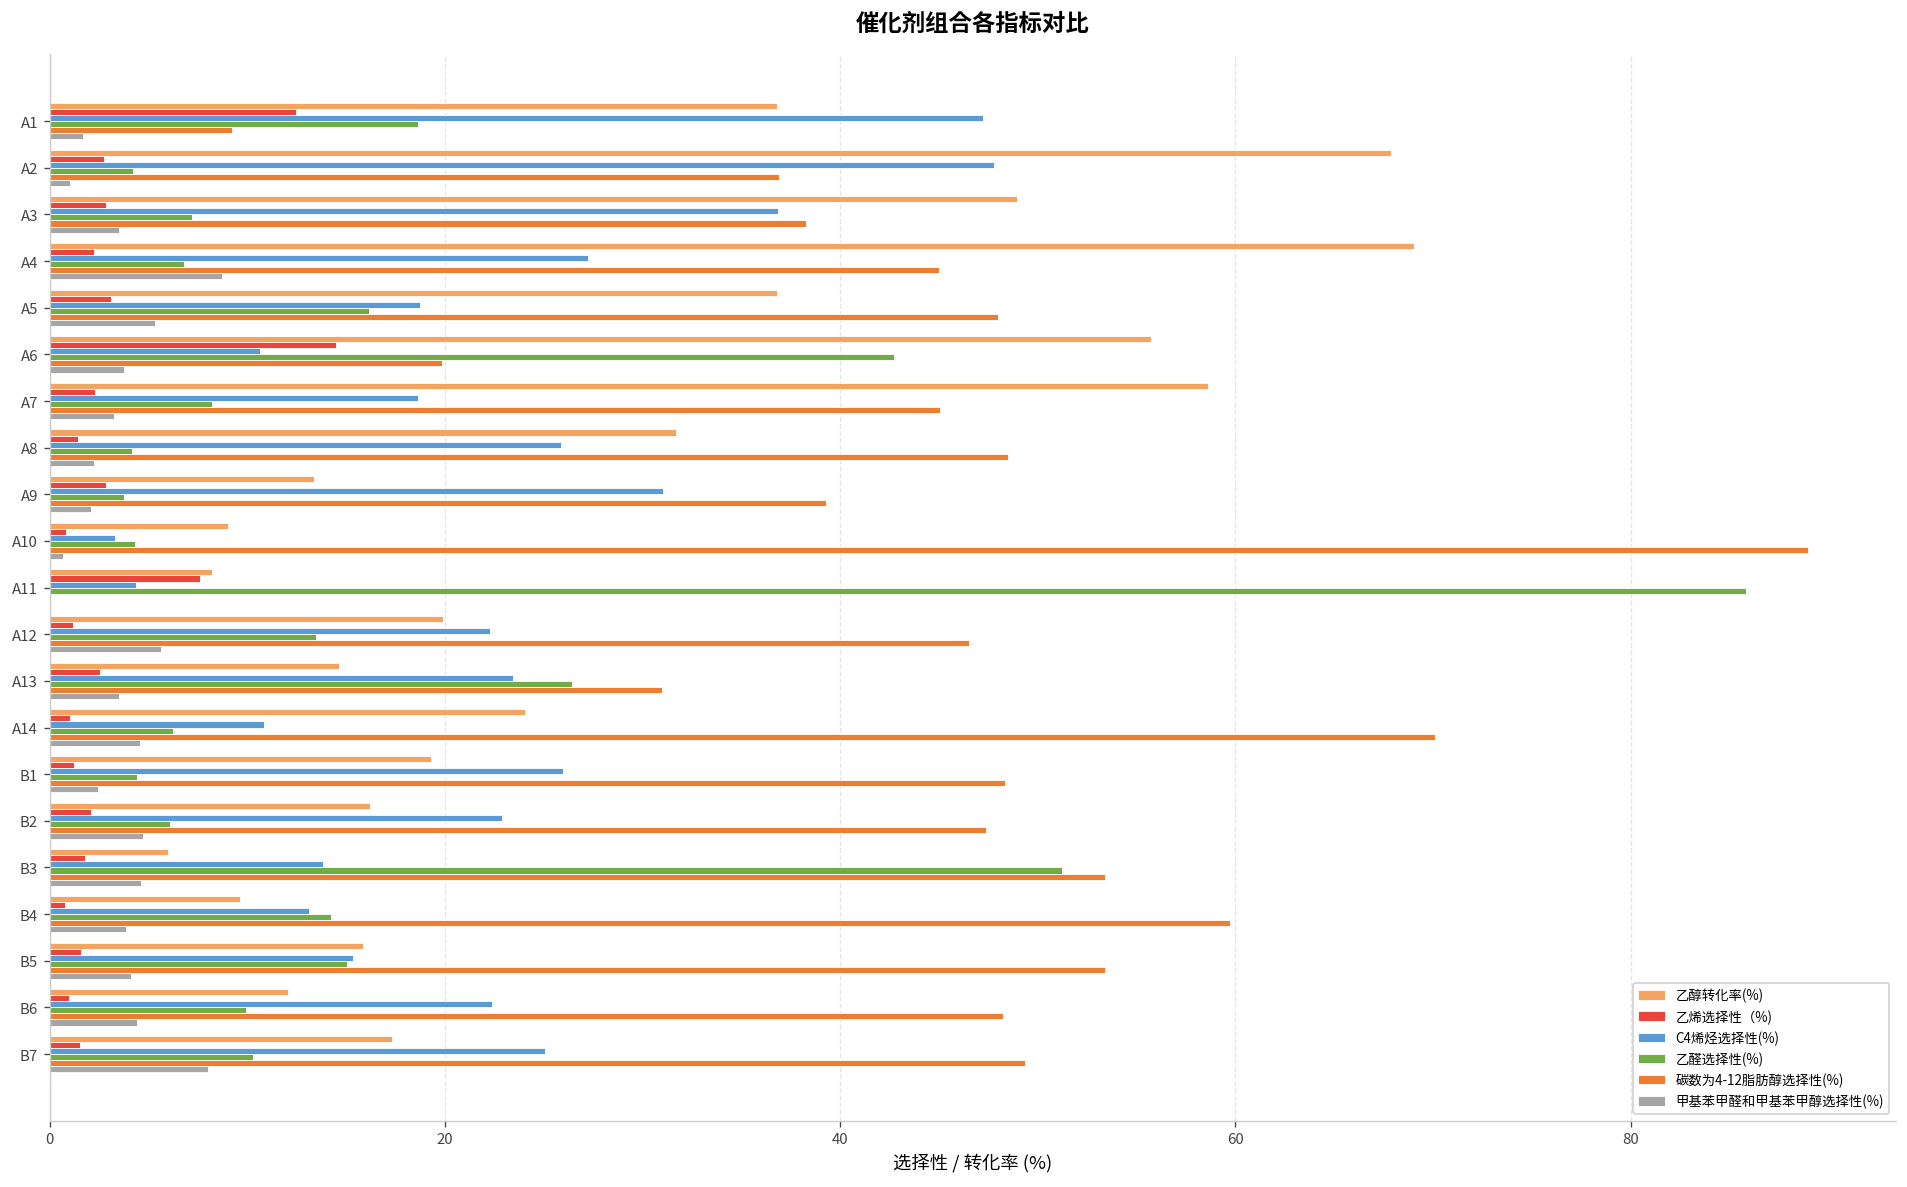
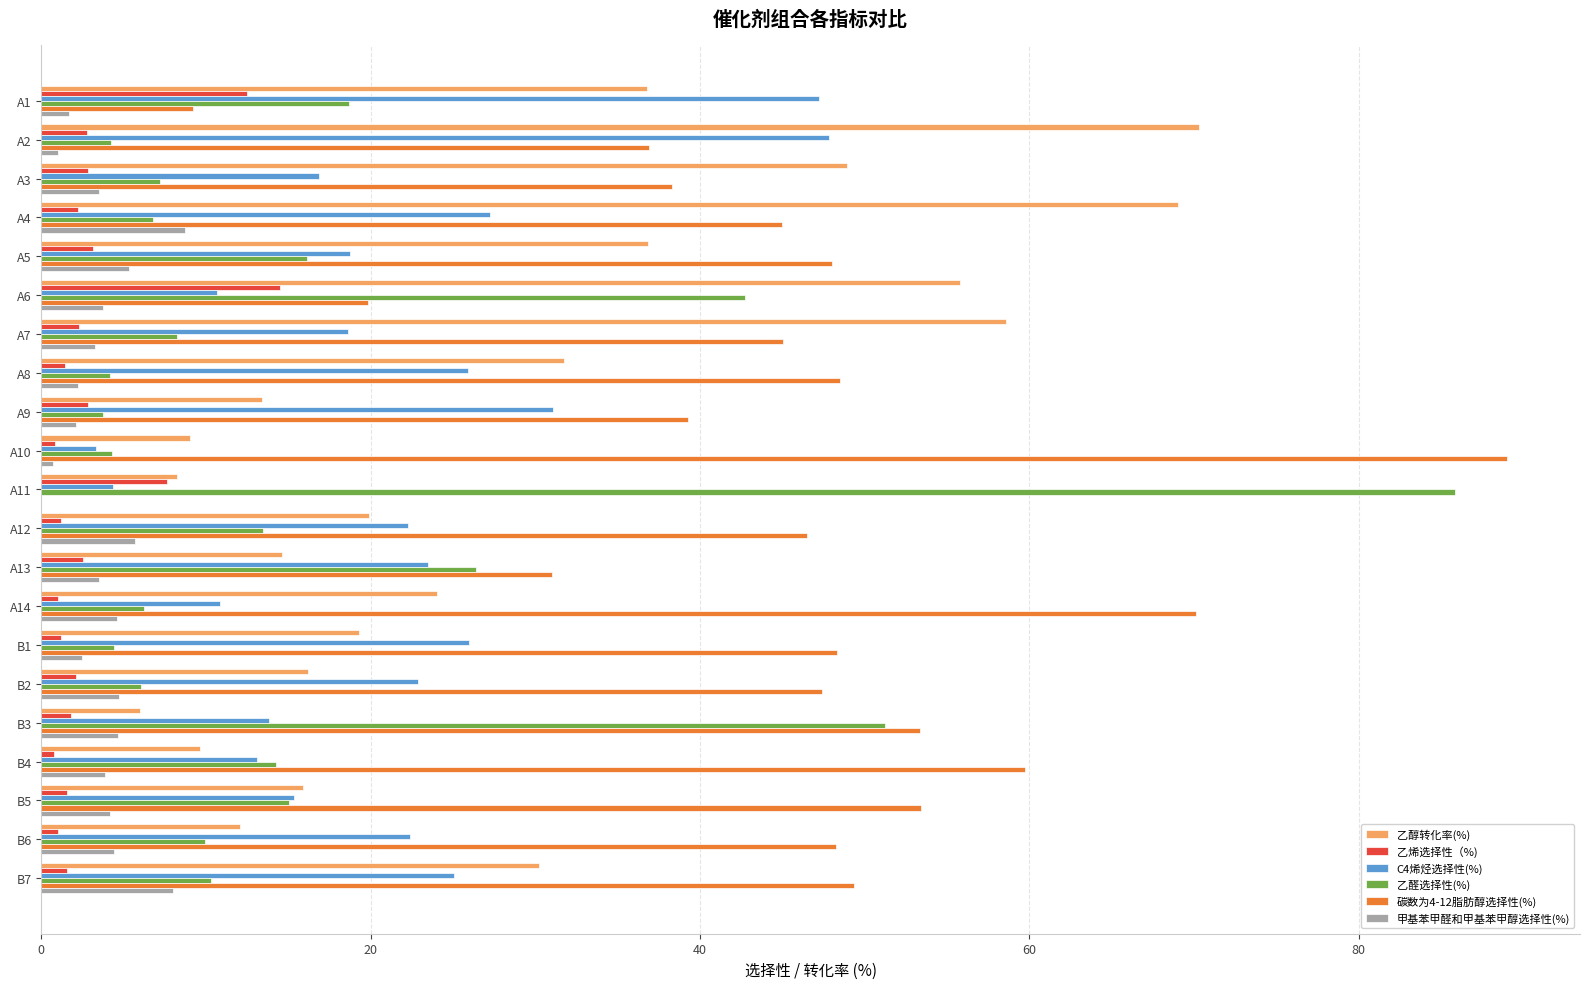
  {
    "乙醇转化率(%)": {
      "A1": 36.8,
-     "A2": 67.9,
+     "A2": 70.3,
      "A3": 48.9,
      "A4": 69.0,
      "A5": 36.8,
      "A6": 55.8,
      "A7": 58.6,
      "A8": 31.7,
      "A9": 13.4,
      "A10": 9.0,
      "A11": 8.2,
      "A12": 19.9,
      "A13": 14.6,
      "A14": 24.0,
      "B1": 19.3,
      "B2": 16.2,
      "B3": 6.0,
      "B4": 9.6,
      "B5": 15.9,
      "B6": 12.1,
-     "B7": 17.3
+     "B7": 30.2
    },
    "C4烯烃选择性(%)": {
      "A1": 47.2,
      "A2": 47.8,
-     "A3": 36.9,
+     "A3": 16.9,
      "A4": 27.3,
      "A5": 18.8,
      "A6": 10.7,
      "A7": 18.6,
      "A8": 25.9,
      "A9": 31.0,
      "A10": 3.3,
      "A11": 4.4,
      "A12": 22.3,
      "A13": 23.5,
      "A14": 10.8,
      "B1": 26.0,
      "B2": 22.9,
      "B3": 13.8,
      "B4": 13.1,
      "B5": 15.3,
      "B6": 22.4,
      "B7": 25.1
    },
    "乙醛选择性(%)": {
      "A1": 18.7,
      "A2": 4.2,
      "A3": 7.2,
      "A4": 6.8,
      "A5": 16.2,
      "A6": 42.8,
      "A7": 8.2,
      "A8": 4.2,
      "A9": 3.8,
      "A10": 4.3,
      "A11": 85.8,
      "A12": 13.5,
      "A13": 26.4,
      "A14": 6.3,
      "B1": 4.4,
      "B2": 6.1,
      "B3": 51.2,
      "B4": 14.3,
      "B5": 15.0,
      "B6": 10.0,
      "B7": 10.3
    },
    "甲基苯甲醛和甲基苯甲醇选择性(%)": {
      "A1": 1.7,
      "A2": 1.0,
      "A3": 3.5,
      "A4": 8.7,
      "A5": 5.4,
      "A6": 3.7,
      "A7": 3.2,
      "A8": 2.3,
      "A9": 2.1,
      "A10": 0.7,
      "A11": 0.0,
      "A12": 5.7,
      "A13": 3.5,
      "A14": 4.6,
      "B1": 2.4,
      "B2": 4.7,
      "B3": 4.6,
      "B4": 3.9,
      "B5": 4.1,
      "B6": 4.4,
      "B7": 8.0
    }
  }
